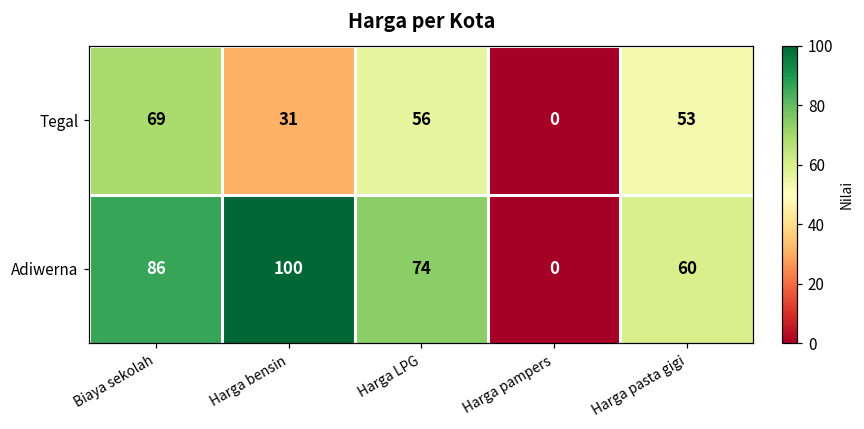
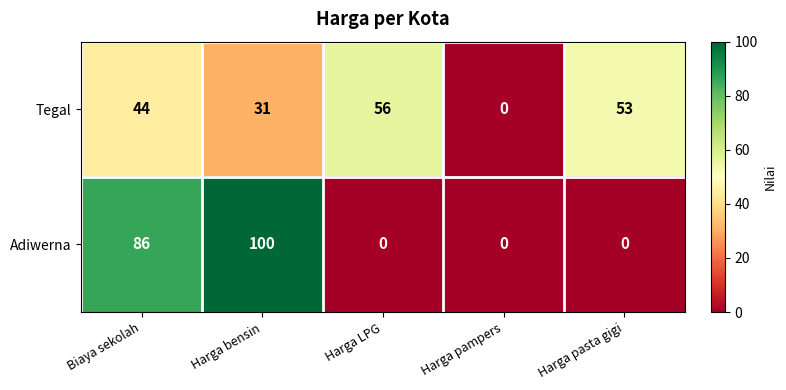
  {
    "Tegal": {
-     "Biaya sekolah": 69,
+     "Biaya sekolah": 44,
      "Harga bensin": 31,
      "Harga LPG": 56,
      "Harga pampers": 0,
      "Harga pasta gigi": 53
    },
    "Adiwerna": {
      "Biaya sekolah": 86,
      "Harga bensin": 100,
-     "Harga LPG": 74,
+     "Harga LPG": 0,
      "Harga pampers": 0,
-     "Harga pasta gigi": 60
+     "Harga pasta gigi": 0
    }
  }
